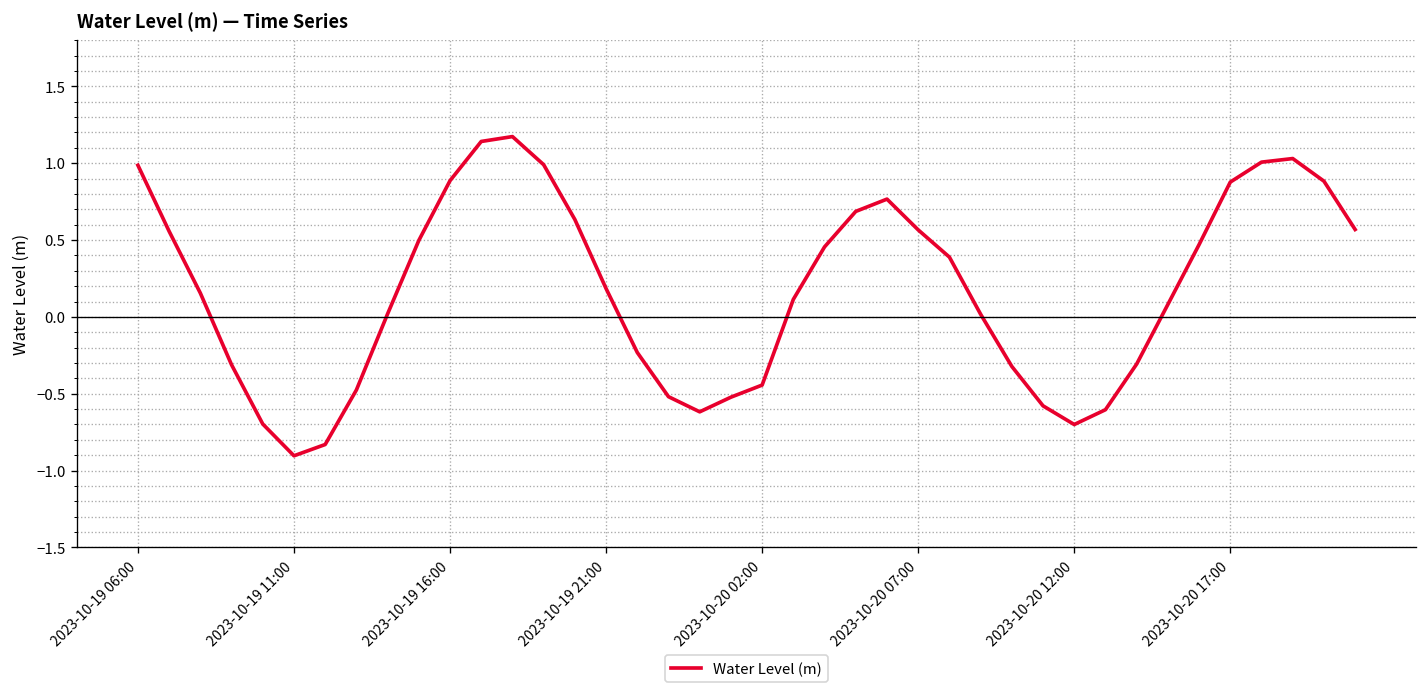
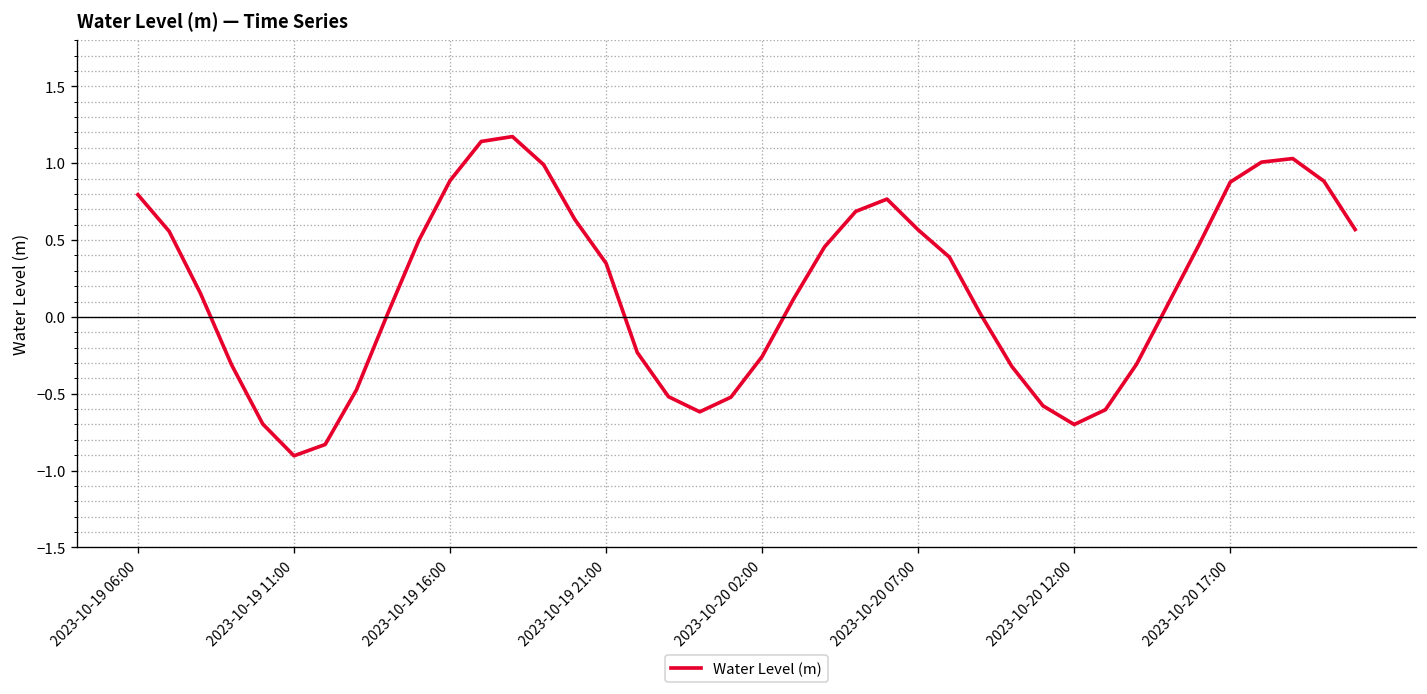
  {
-   "2023-10-19 06:00": 0.99,
+   "2023-10-19 06:00": 0.79,
    "2023-10-19 11:00": -0.90,
    "2023-10-19 16:00": 0.89,
-   "2023-10-19 21:00": 0.18,
-   "2023-10-20 02:00": -0.44,
+   "2023-10-19 21:00": 0.35,
+   "2023-10-20 02:00": -0.26,
    "2023-10-20 07:00": 0.57,
    "2023-10-20 12:00": -0.70,
    "2023-10-20 17:00": 0.88
  }
